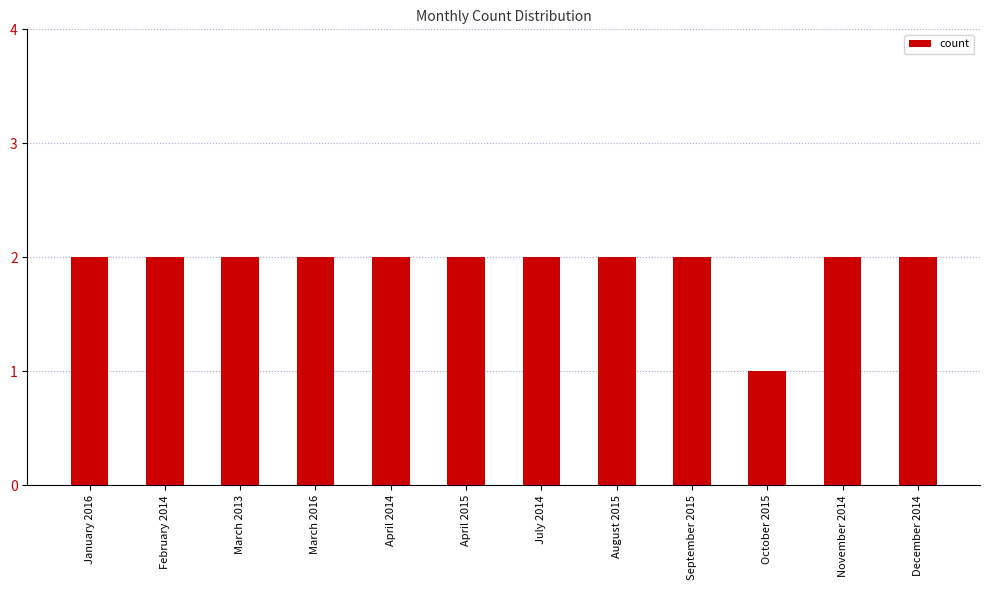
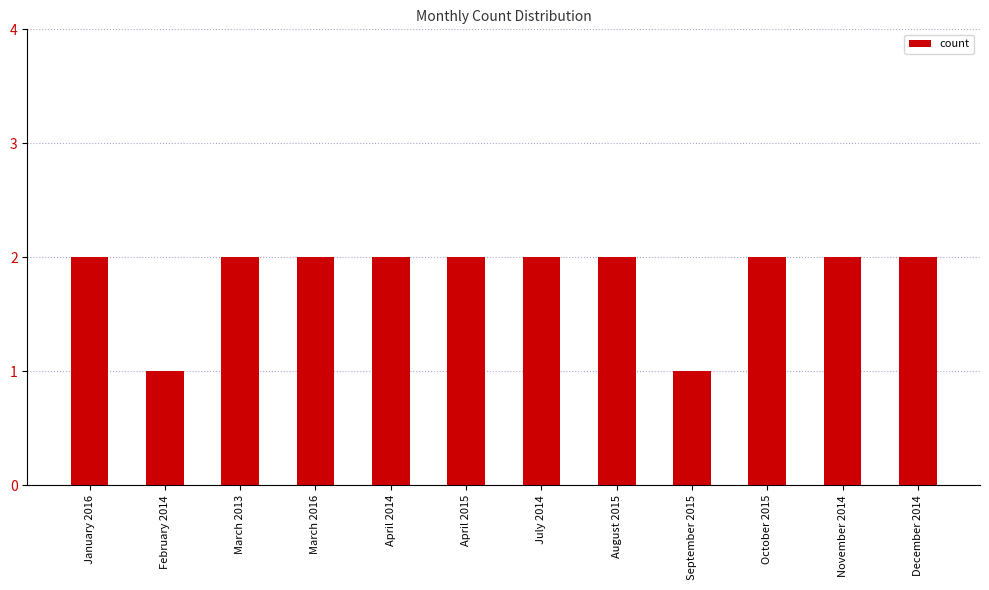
  {
    "January 2016": 2,
-   "February 2014": 2,
+   "February 2014": 1,
    "March 2013": 2,
    "March 2016": 2,
    "April 2014": 2,
    "April 2015": 2,
    "July 2014": 2,
    "August 2015": 2,
-   "September 2015": 2,
-   "October 2015": 1,
+   "September 2015": 1,
+   "October 2015": 2,
    "November 2014": 2,
    "December 2014": 2
  }
